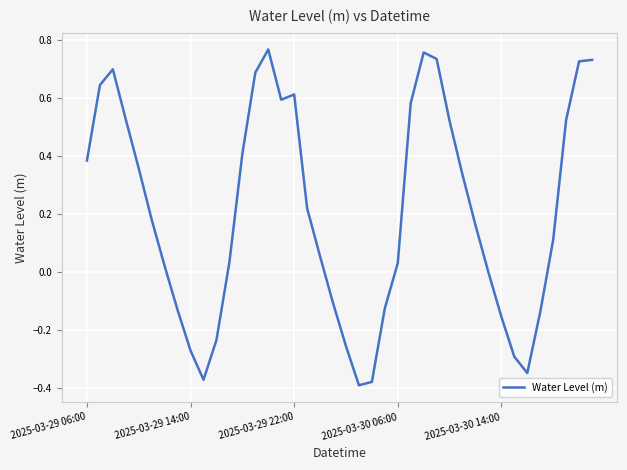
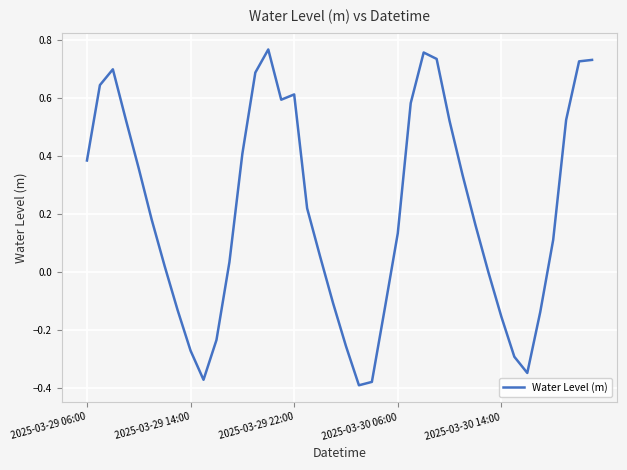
  {
    "2025-03-29 06:00": 0.38,
    "2025-03-29 14:00": -0.27,
    "2025-03-29 22:00": 0.61,
-   "2025-03-30 06:00": 0.03,
+   "2025-03-30 06:00": 0.13,
    "2025-03-30 14:00": -0.15
  }
